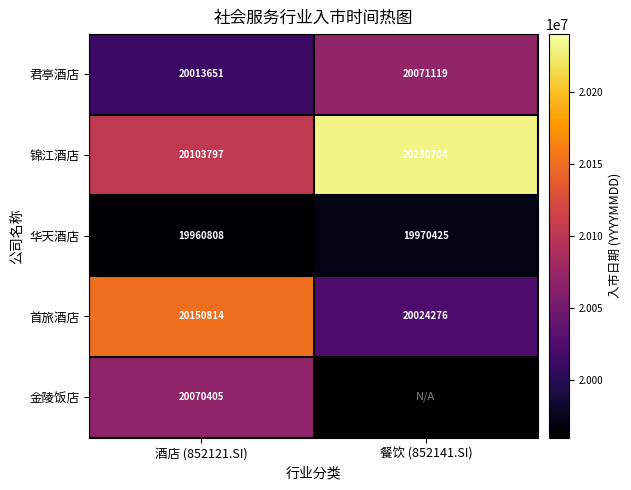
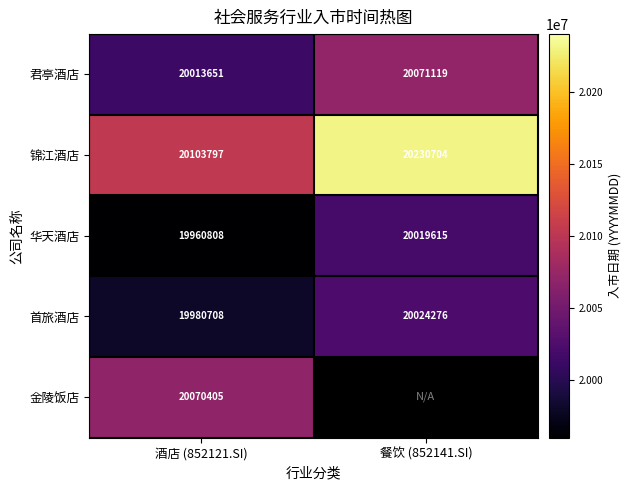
  {
    "君亭酒店": {
      "酒店 (852121.SI)": 20013651,
      "餐饮 (852141.SI)": 20071119
    },
    "锦江酒店": {
      "酒店 (852121.SI)": 20103797,
      "餐饮 (852141.SI)": 20230704
    },
    "华天酒店": {
      "酒店 (852121.SI)": 19960808,
-     "餐饮 (852141.SI)": 19970425
+     "餐饮 (852141.SI)": 20019615
    },
    "首旅酒店": {
-     "酒店 (852121.SI)": 20150814,
+     "酒店 (852121.SI)": 19980708,
      "餐饮 (852141.SI)": 20024276
    },
    "金陵饭店": {
      "酒店 (852121.SI)": 20070405
    }
  }
